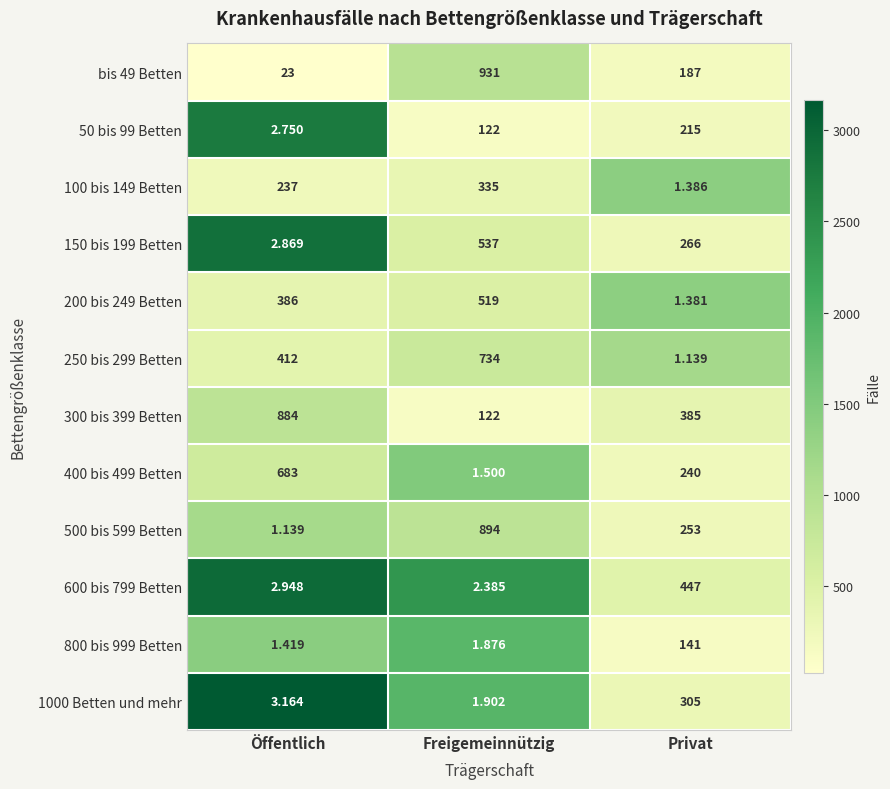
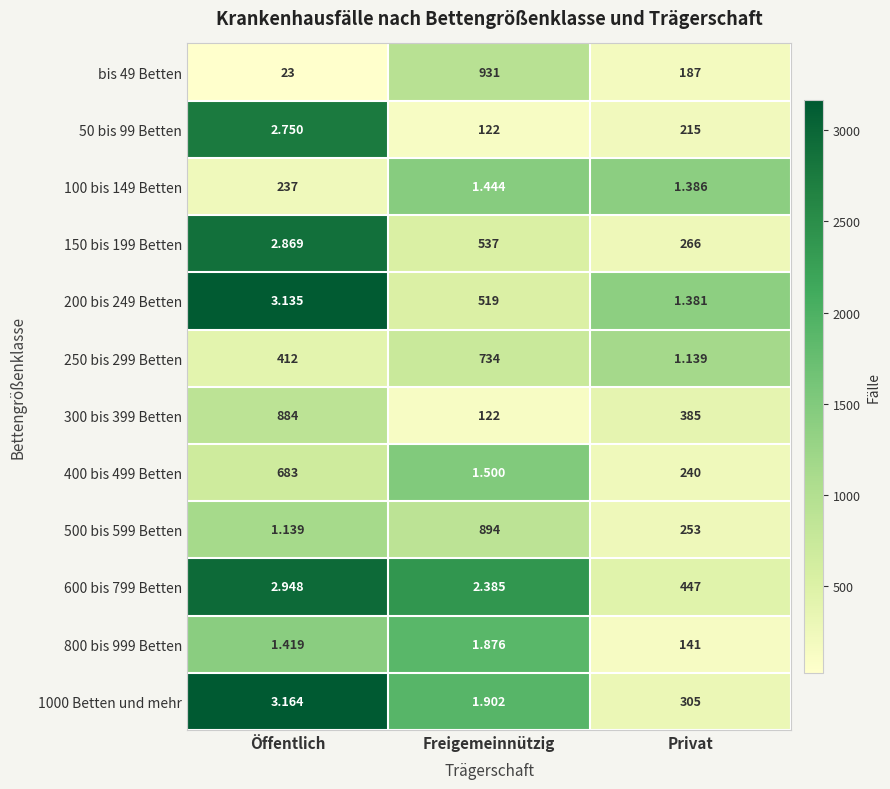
  {
    "bis 49 Betten": {
      "Öffentlich": 23,
      "Freigemeinnützig": 931,
      "Privat": 187
    },
    "50 bis 99 Betten": {
      "Öffentlich": 2.750,
      "Freigemeinnützig": 122,
      "Privat": 215
    },
    "100 bis 149 Betten": {
      "Öffentlich": 237,
-     "Freigemeinnützig": 335,
+     "Freigemeinnützig": 1.444,
      "Privat": 1.386
    },
    "150 bis 199 Betten": {
      "Öffentlich": 2.869,
      "Freigemeinnützig": 537,
      "Privat": 266
    },
    "200 bis 249 Betten": {
-     "Öffentlich": 386,
+     "Öffentlich": 3.135,
      "Freigemeinnützig": 519,
      "Privat": 1.381
    },
    "250 bis 299 Betten": {
      "Öffentlich": 412,
      "Freigemeinnützig": 734,
      "Privat": 1.139
    },
    "300 bis 399 Betten": {
      "Öffentlich": 884,
      "Freigemeinnützig": 122,
      "Privat": 385
    },
    "400 bis 499 Betten": {
      "Öffentlich": 683,
      "Freigemeinnützig": 1.500,
      "Privat": 240
    },
    "500 bis 599 Betten": {
      "Öffentlich": 1.139,
      "Freigemeinnützig": 894,
      "Privat": 253
    },
    "600 bis 799 Betten": {
      "Öffentlich": 2.948,
      "Freigemeinnützig": 2.385,
      "Privat": 447
    },
    "800 bis 999 Betten": {
      "Öffentlich": 1.419,
      "Freigemeinnützig": 1.876,
      "Privat": 141
    },
    "1000 Betten und mehr": {
      "Öffentlich": 3.164,
      "Freigemeinnützig": 1.902,
      "Privat": 305
    }
  }
